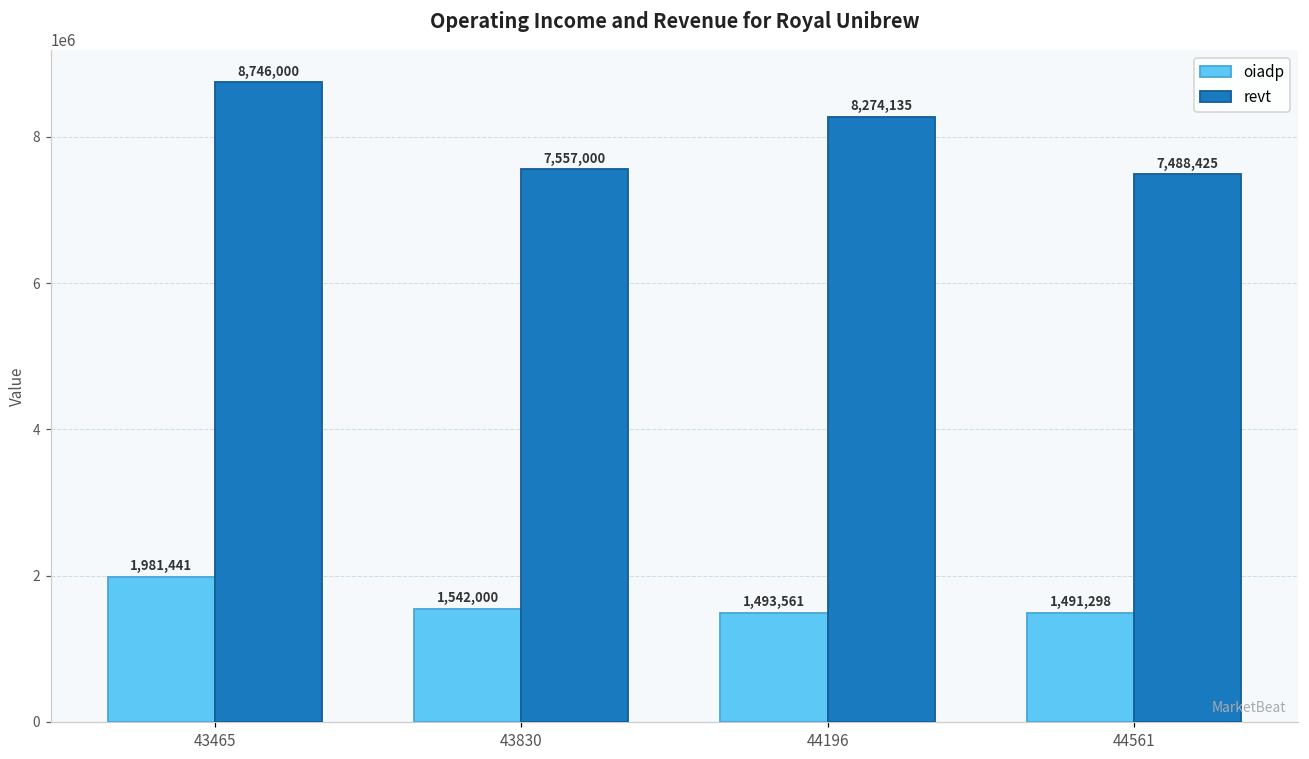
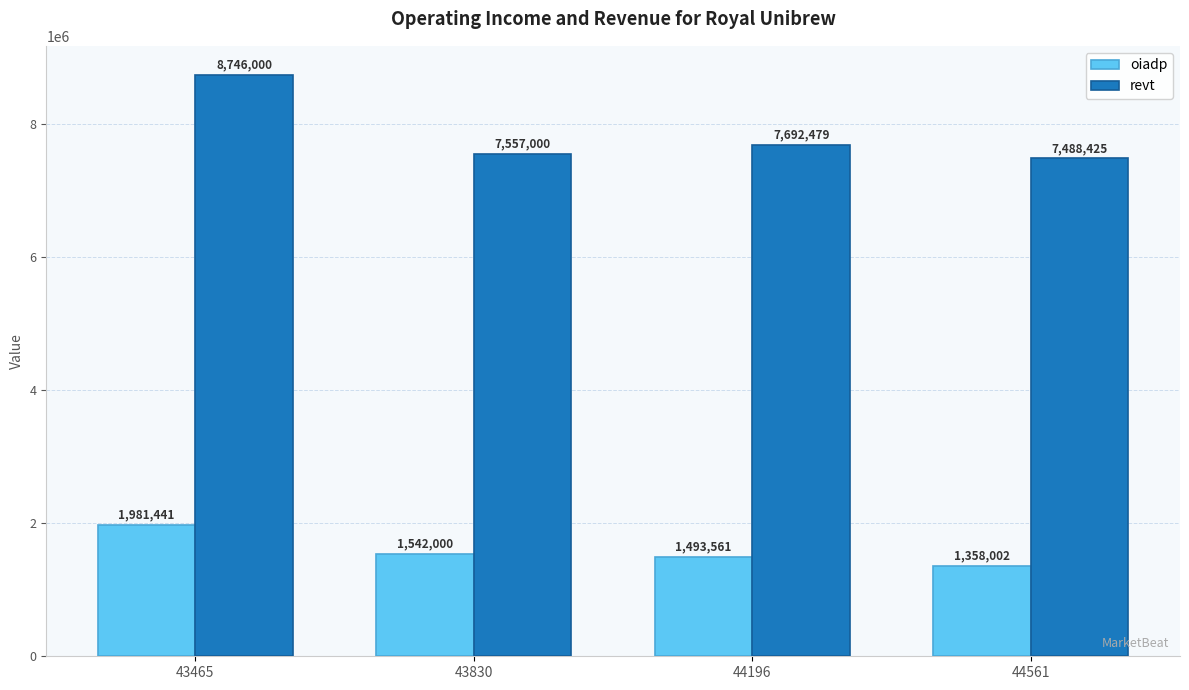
  {
    "oiadp": {
      "43465": "1,981,441",
      "43830": "1,542,000",
      "44196": "1,493,561",
-     "44561": "1,491,298"
+     "44561": "1,358,002"
    },
    "revt": {
      "43465": "8,746,000",
      "43830": "7,557,000",
-     "44196": "8,274,135",
+     "44196": "7,692,479",
      "44561": "7,488,425"
    }
  }
